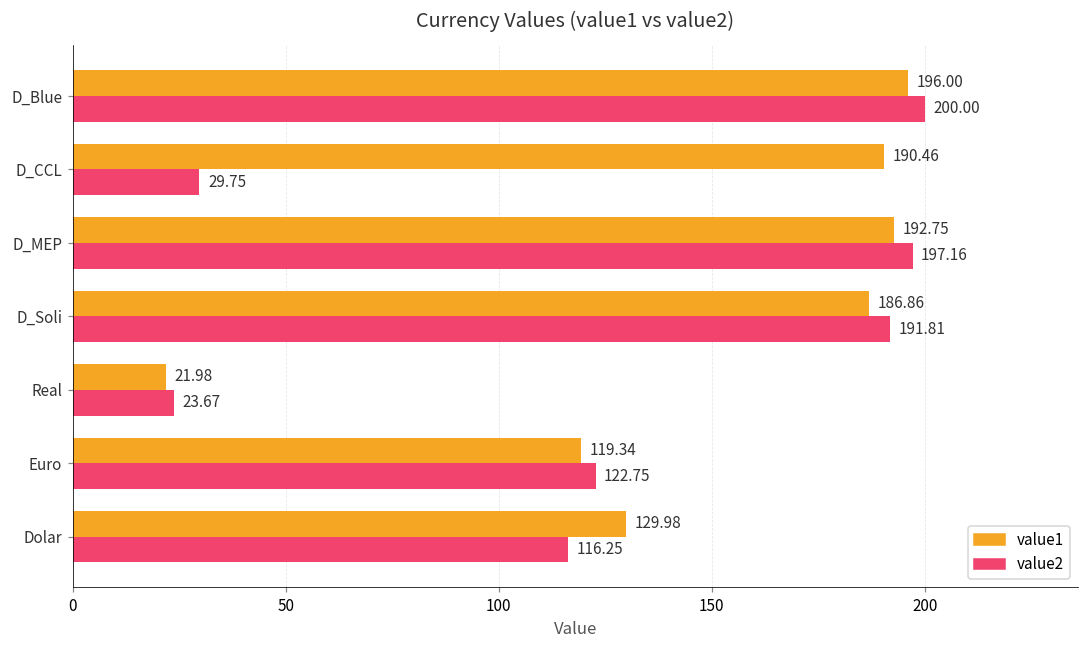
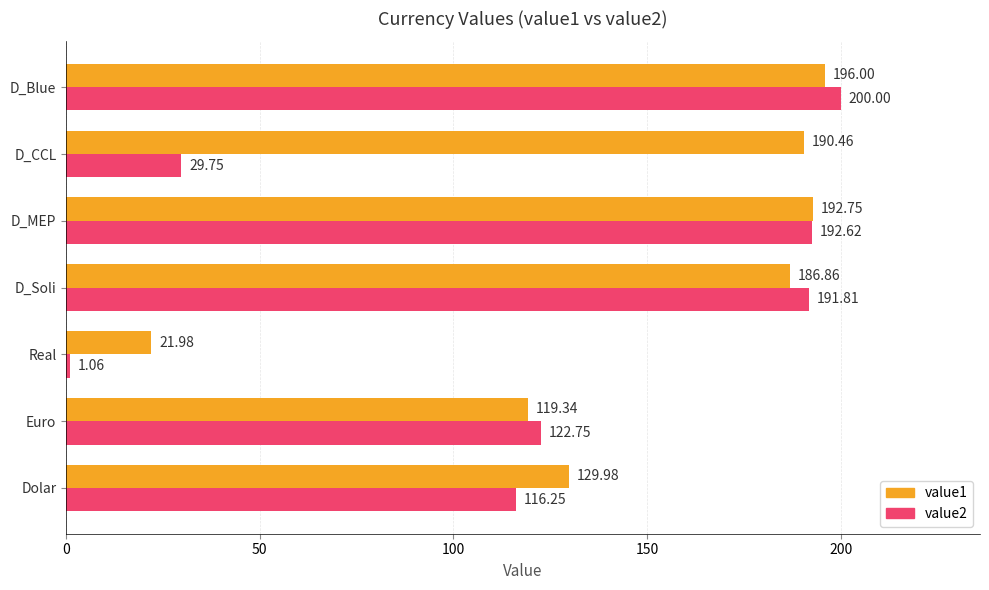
  {
    "value1": {
      "D_Blue": 196.00,
      "D_CCL": 190.46,
      "D_MEP": 192.75,
      "D_Soli": 186.86,
      "Real": 21.98,
      "Euro": 119.34,
      "Dolar": 129.98
    },
    "value2": {
      "D_Blue": 200.00,
      "D_CCL": 29.75,
-     "D_MEP": 197.16,
+     "D_MEP": 192.62,
      "D_Soli": 191.81,
-     "Real": 23.67,
+     "Real": 1.06,
      "Euro": 122.75,
      "Dolar": 116.25
    }
  }
